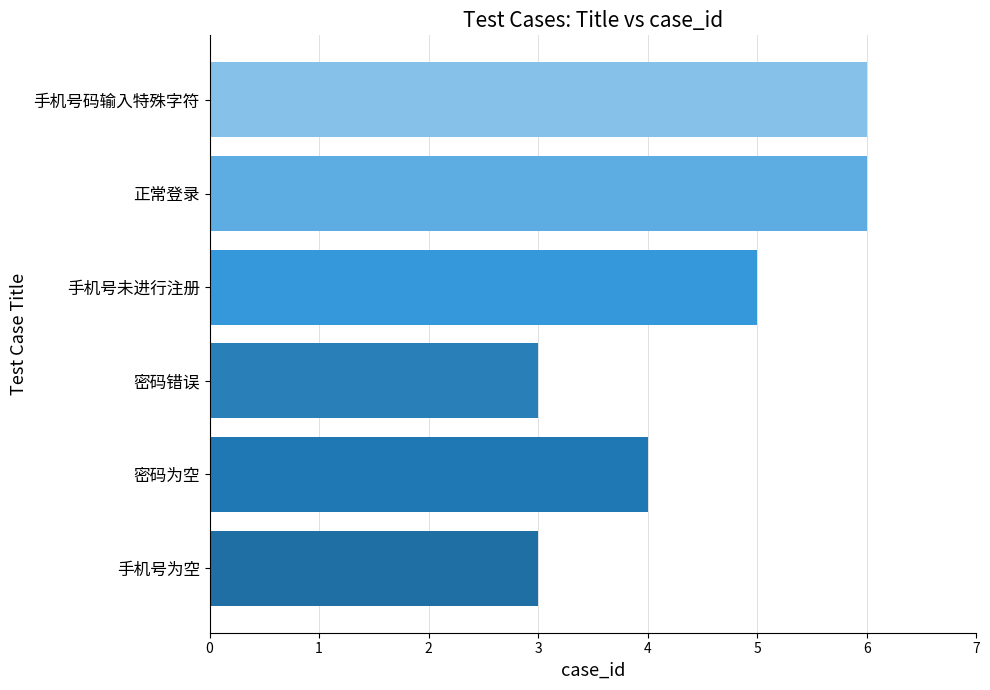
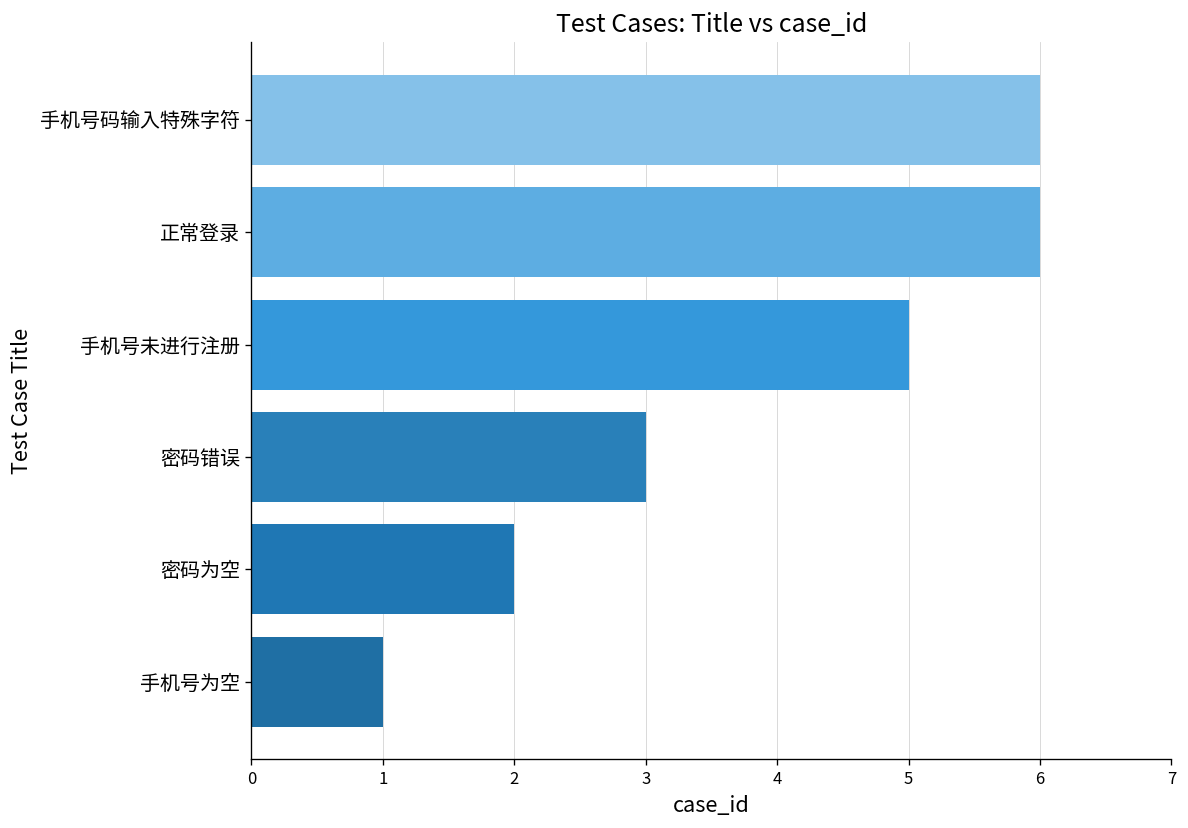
  {
    "手机号码输入特殊字符": 6,
    "正常登录": 6,
    "手机号未进行注册": 5,
    "密码错误": 3,
-   "密码为空": 4,
-   "手机号为空": 3
+   "密码为空": 2,
+   "手机号为空": 1
  }
